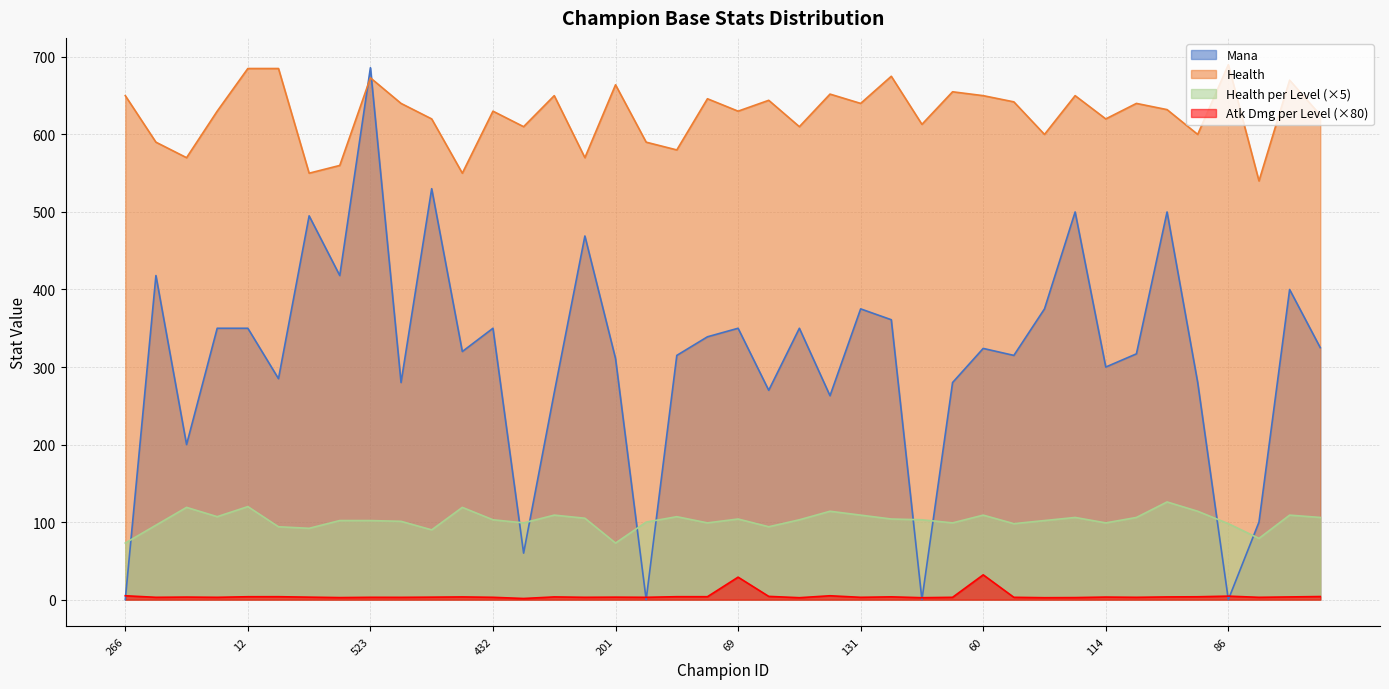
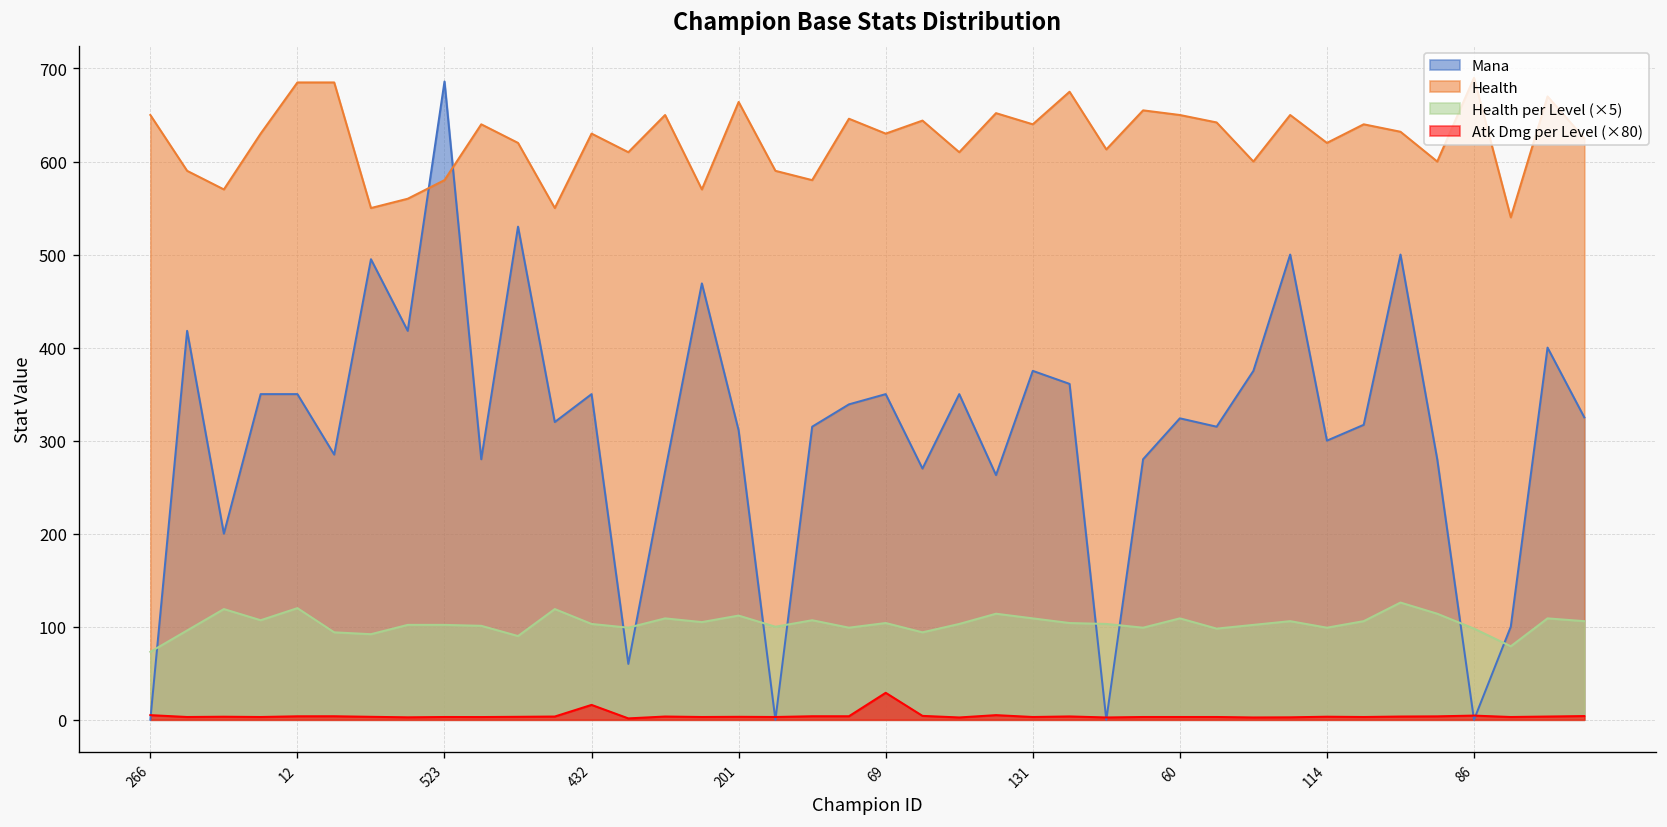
  {
    "Mana": {
      "266": 0,
      "12": 350,
      "523": 690,
      "432": 350,
      "201": 310,
      "69": 350,
      "131": 380,
      "60": 320,
      "114": 300,
      "86": 0
    },
    "Health": {
      "266": 650,
      "12": 690,
-     "523": 670,
+     "523": 580,
      "432": 630,
      "201": 660,
      "69": 630,
      "131": 640,
      "60": 650,
      "114": 620
    },
    "Health per Level (×5)": {
      "266": 70,
      "12": 120,
      "523": 100,
      "432": 100,
-     "201": 70,
+     "201": 110,
      "69": 100,
      "131": 110,
      "60": 110,
      "114": 100,
      "86": 100
    },
    "Atk Dmg per Level (×80)": {
      "266": 10,
      "12": 0,
      "523": 0,
-     "432": 0,
+     "432": 20,
      "201": 0,
      "69": 30,
      "131": 0,
-     "60": 30,
+     "60": 0,
      "114": 0,
      "86": 0
    }
  }
